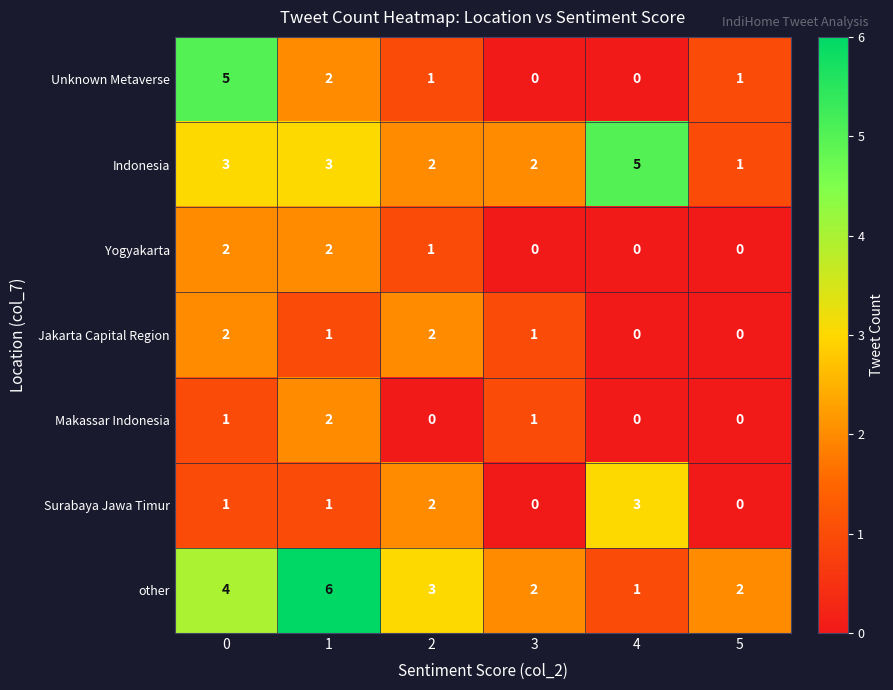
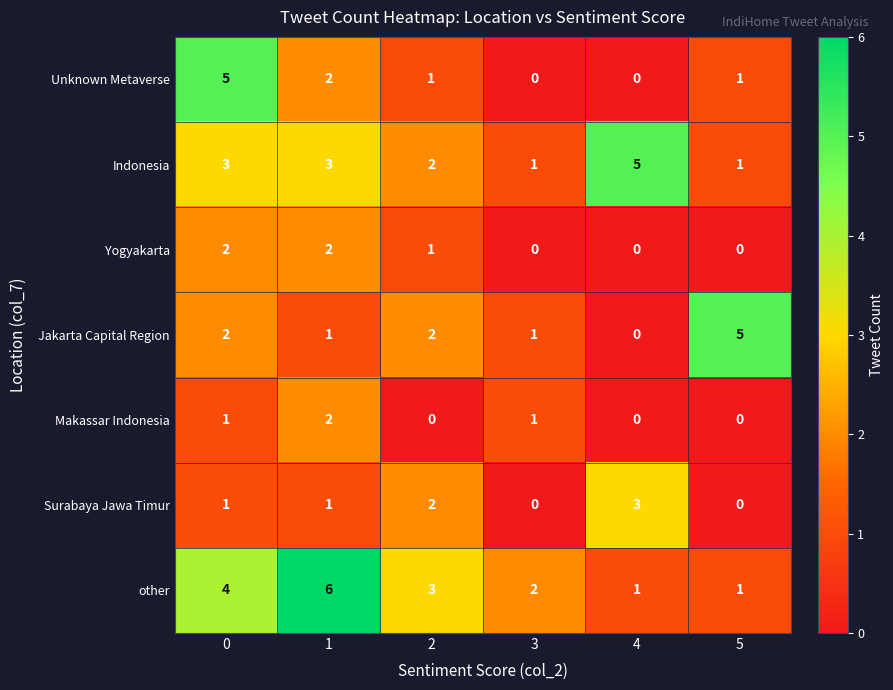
  {
    "Unknown Metaverse": {
      "0": 5,
      "1": 2,
      "2": 1,
      "3": 0,
      "4": 0,
      "5": 1
    },
    "Indonesia": {
      "0": 3,
      "1": 3,
      "2": 2,
-     "3": 2,
+     "3": 1,
      "4": 5,
      "5": 1
    },
    "Yogyakarta": {
      "0": 2,
      "1": 2,
      "2": 1,
      "3": 0,
      "4": 0,
      "5": 0
    },
    "Jakarta Capital Region": {
      "0": 2,
      "1": 1,
      "2": 2,
      "3": 1,
      "4": 0,
-     "5": 0
+     "5": 5
    },
    "Makassar Indonesia": {
      "0": 1,
      "1": 2,
      "2": 0,
      "3": 1,
      "4": 0,
      "5": 0
    },
    "Surabaya Jawa Timur": {
      "0": 1,
      "1": 1,
      "2": 2,
      "3": 0,
      "4": 3,
      "5": 0
    },
    "other": {
      "0": 4,
      "1": 6,
      "2": 3,
      "3": 2,
      "4": 1,
-     "5": 2
+     "5": 1
    }
  }
